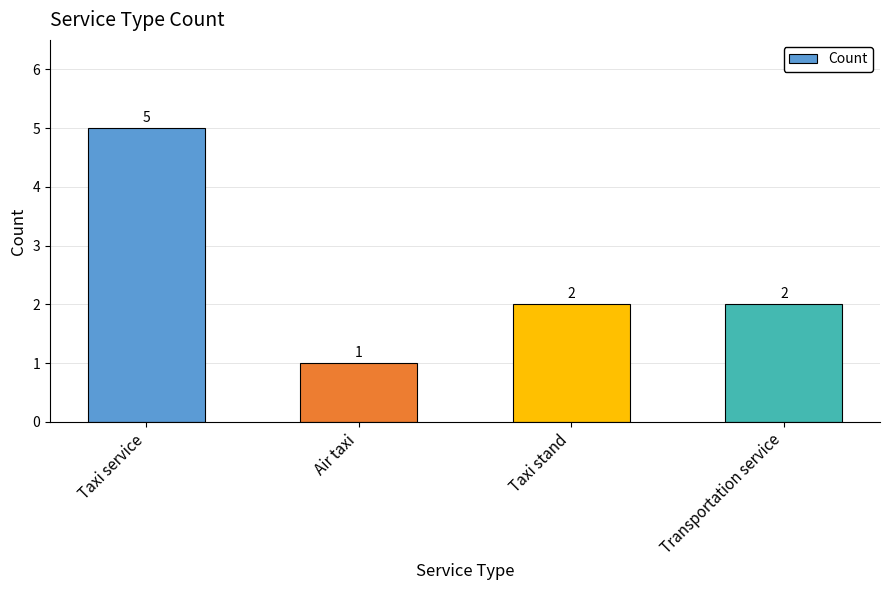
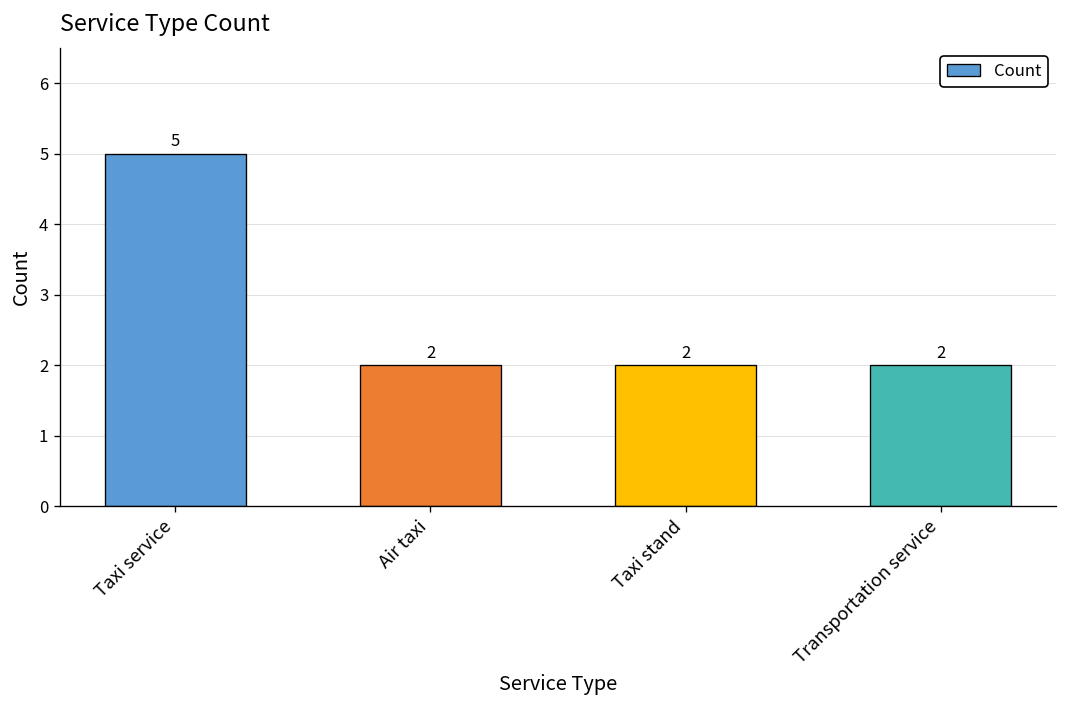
  {
    "Taxi service": 5,
-   "Air taxi": 1,
+   "Air taxi": 2,
    "Taxi stand": 2,
    "Transportation service": 2
  }
